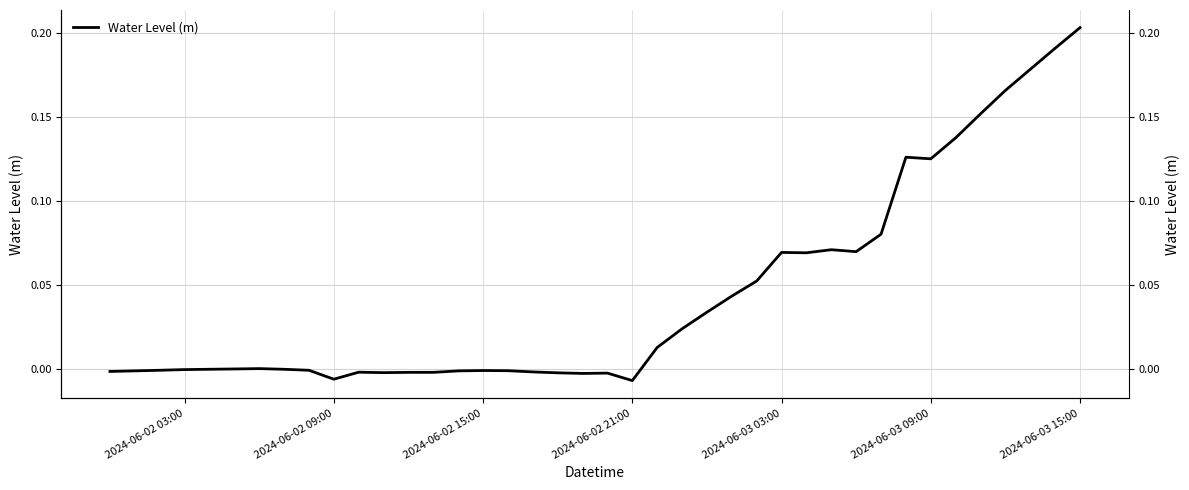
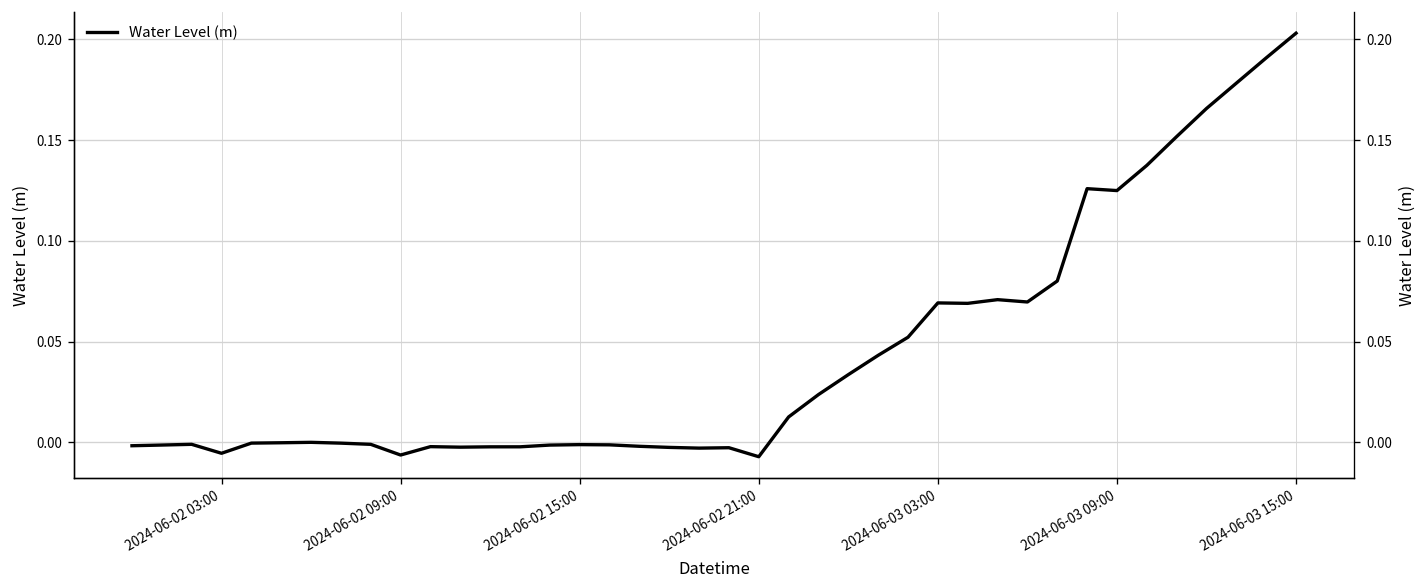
  {
-   "2024-06-02 03:00": -0.001,
+   "2024-06-02 03:00": -0.005,
    "2024-06-02 09:00": -0.006,
    "2024-06-02 15:00": -0.001,
    "2024-06-02 21:00": -0.007,
    "2024-06-03 03:00": 0.069,
    "2024-06-03 09:00": 0.125,
    "2024-06-03 15:00": 0.203
  }
